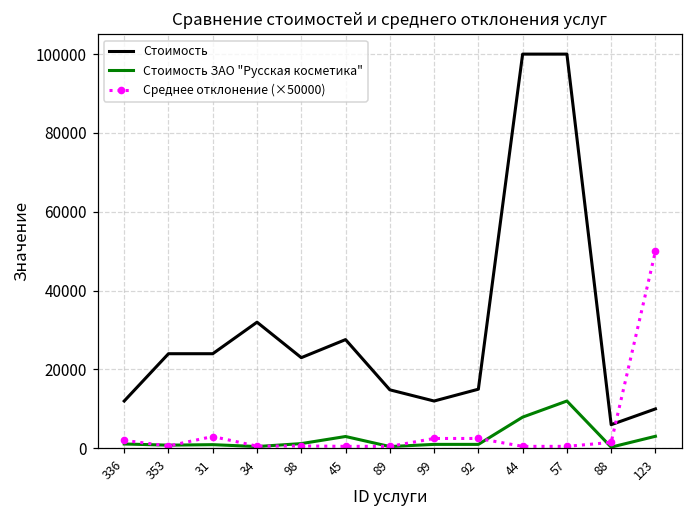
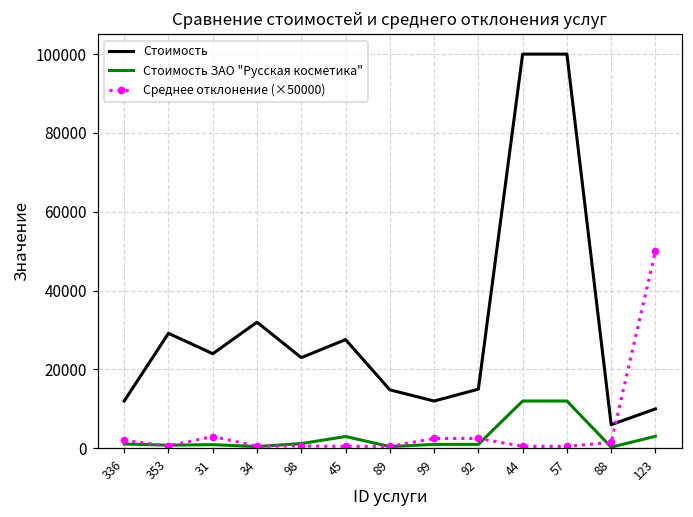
  {
    "Стоимость": {
      "336": 12000,
-     "353": 24000,
+     "353": 29000,
      "31": 24000,
      "34": 32000,
      "98": 23000,
      "45": 28000,
      "89": 15000,
      "99": 12000,
      "92": 15000,
      "44": 100000,
      "57": 100000,
      "88": 6000,
      "123": 10000
    },
    "Стоимость ЗАО \"Русская косметика\"": {
      "336": 1000,
      "31": 1000,
      "45": 3000,
      "99": 1000,
      "92": 1000,
-     "44": 8000,
+     "44": 12000,
      "57": 12000,
      "88": 0,
      "123": 3000
    },
    "Среднее отклонение (×50000)": {
      "336": 2000,
      "31": 3000,
      "45": 1000,
      "99": 3000,
      "92": 3000,
      "44": 1000,
      "57": 1000,
      "88": 2000,
      "123": 50000
    }
  }
